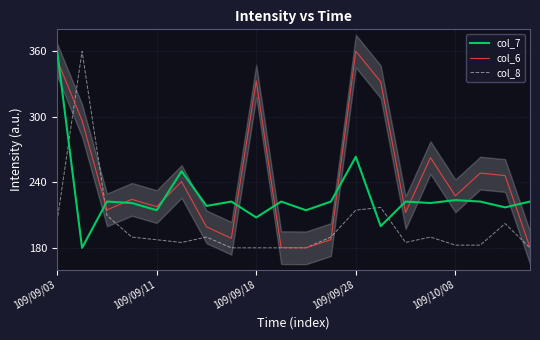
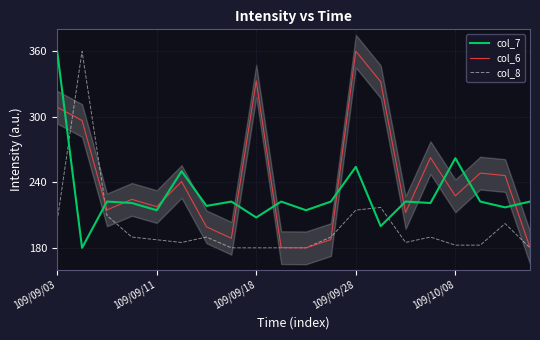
  {
    "col_7": {
      "109/09/03": 360,
      "109/09/11": 214,
      "109/09/18": 208,
-     "109/09/28": 263,
-     "109/10/08": 224
+     "109/09/28": 254,
+     "109/10/08": 262
    },
    "col_6": {
-     "109/09/03": 352,
+     "109/09/03": 309,
      "109/09/11": 218,
      "109/09/18": 333,
      "109/09/28": 360,
      "109/10/08": 228
    }
  }
